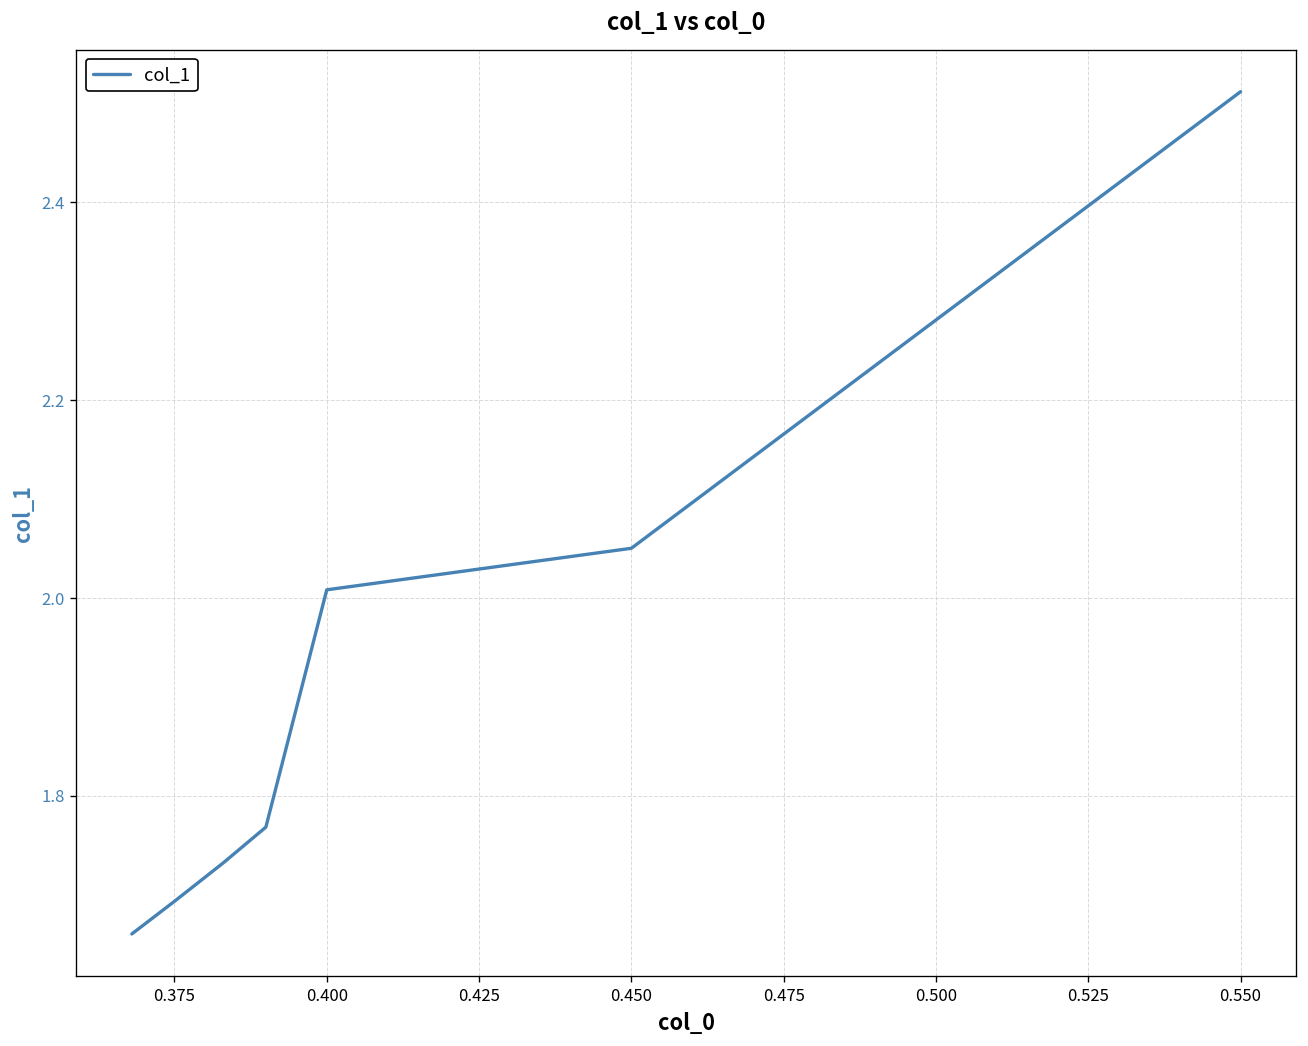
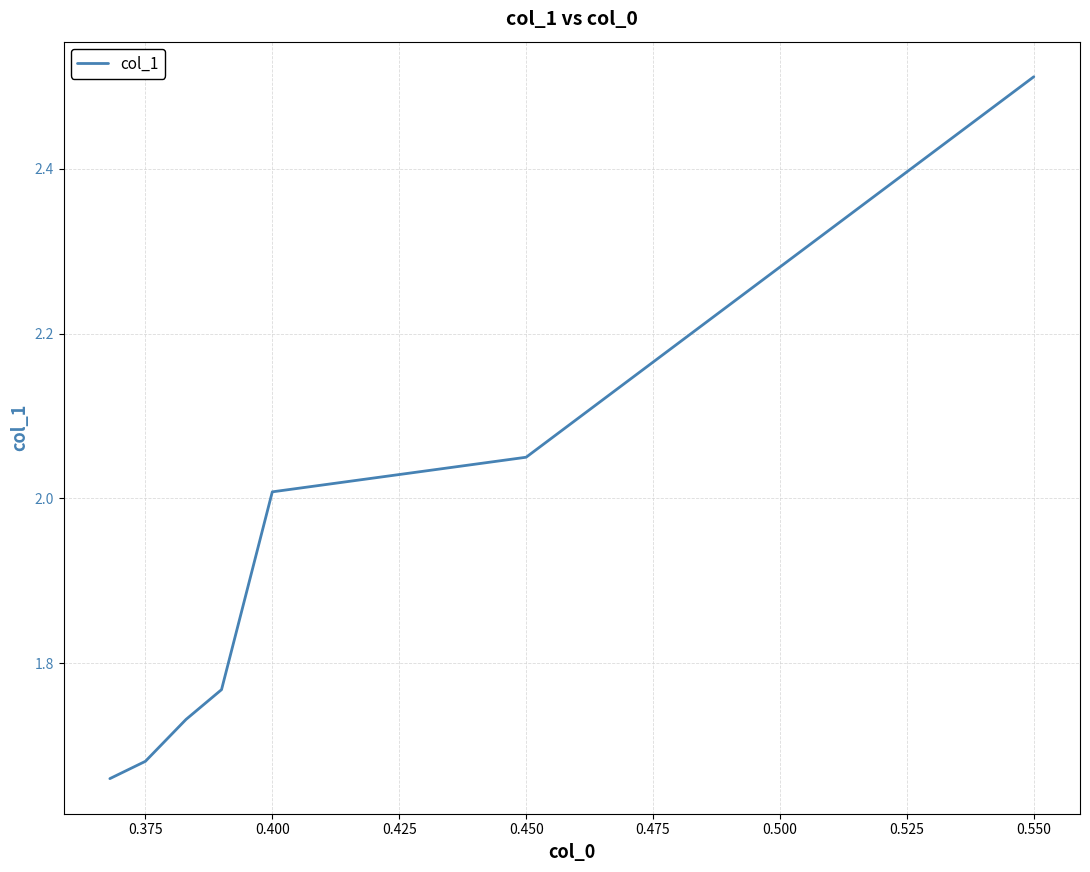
  {
-   "0.375": 1.69,
+   "0.375": 1.68,
    "0.400": 2.01,
    "0.450": 2.05,
    "0.550": 2.51
  }
